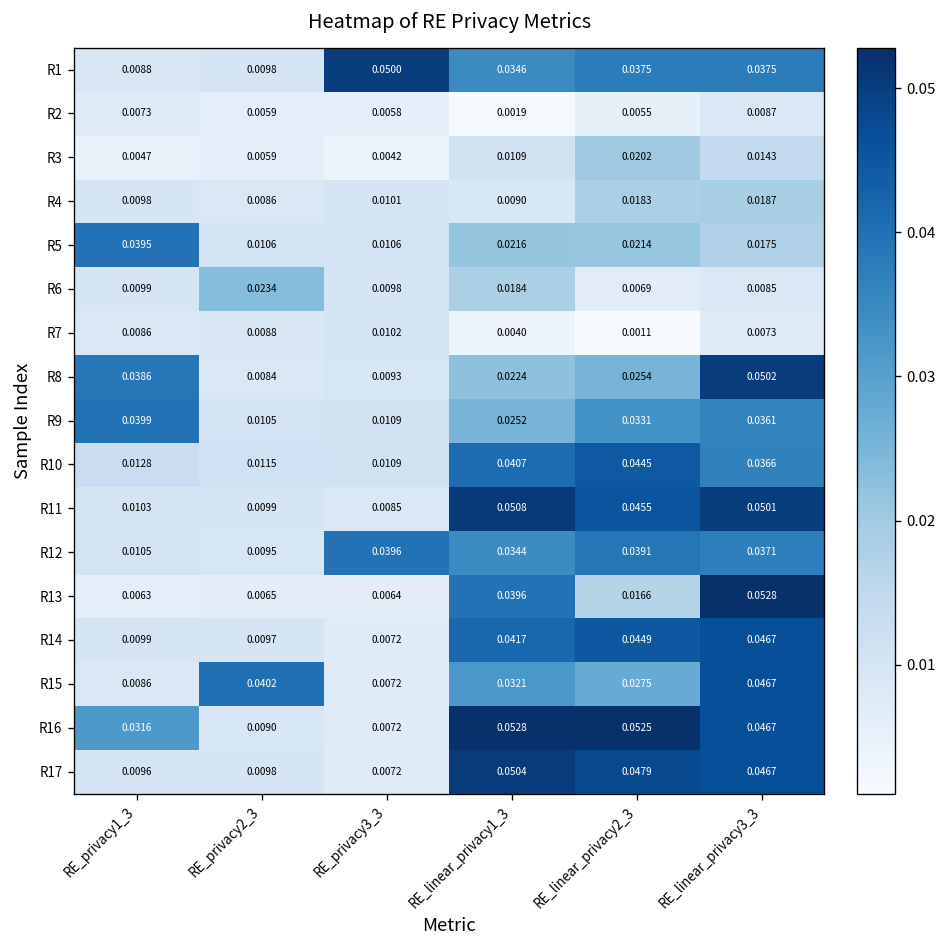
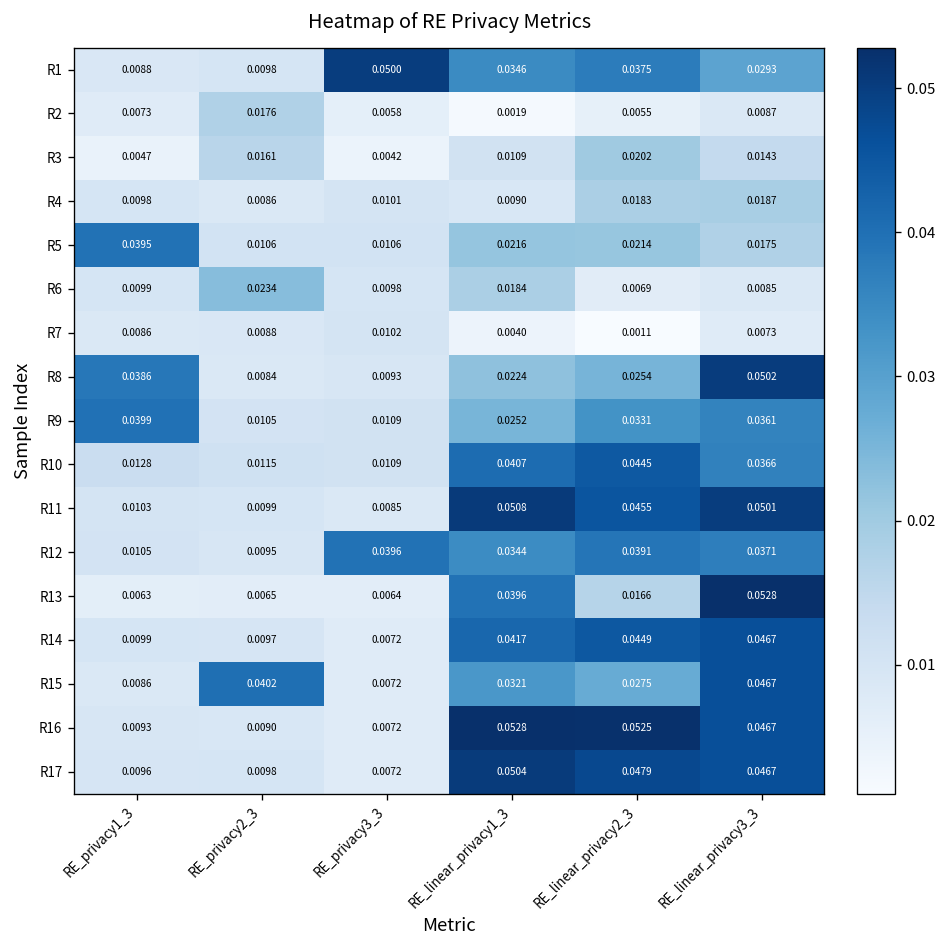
  {
    "R1": {
      "RE_privacy1_3": 0.0088,
      "RE_privacy2_3": 0.0098,
      "RE_privacy3_3": 0.0500,
      "RE_linear_privacy1_3": 0.0346,
      "RE_linear_privacy2_3": 0.0375,
-     "RE_linear_privacy3_3": 0.0375
+     "RE_linear_privacy3_3": 0.0293
    },
    "R2": {
      "RE_privacy1_3": 0.0073,
-     "RE_privacy2_3": 0.0059,
+     "RE_privacy2_3": 0.0176,
      "RE_privacy3_3": 0.0058,
      "RE_linear_privacy1_3": 0.0019,
      "RE_linear_privacy2_3": 0.0055,
      "RE_linear_privacy3_3": 0.0087
    },
    "R3": {
      "RE_privacy1_3": 0.0047,
-     "RE_privacy2_3": 0.0059,
+     "RE_privacy2_3": 0.0161,
      "RE_privacy3_3": 0.0042,
      "RE_linear_privacy1_3": 0.0109,
      "RE_linear_privacy2_3": 0.0202,
      "RE_linear_privacy3_3": 0.0143
    },
    "R4": {
      "RE_privacy1_3": 0.0098,
      "RE_privacy2_3": 0.0086,
      "RE_privacy3_3": 0.0101,
      "RE_linear_privacy1_3": 0.0090,
      "RE_linear_privacy2_3": 0.0183,
      "RE_linear_privacy3_3": 0.0187
    },
    "R5": {
      "RE_privacy1_3": 0.0395,
      "RE_privacy2_3": 0.0106,
      "RE_privacy3_3": 0.0106,
      "RE_linear_privacy1_3": 0.0216,
      "RE_linear_privacy2_3": 0.0214,
      "RE_linear_privacy3_3": 0.0175
    },
    "R6": {
      "RE_privacy1_3": 0.0099,
      "RE_privacy2_3": 0.0234,
      "RE_privacy3_3": 0.0098,
      "RE_linear_privacy1_3": 0.0184,
      "RE_linear_privacy2_3": 0.0069,
      "RE_linear_privacy3_3": 0.0085
    },
    "R7": {
      "RE_privacy1_3": 0.0086,
      "RE_privacy2_3": 0.0088,
      "RE_privacy3_3": 0.0102,
      "RE_linear_privacy1_3": 0.0040,
      "RE_linear_privacy2_3": 0.0011,
      "RE_linear_privacy3_3": 0.0073
    },
    "R8": {
      "RE_privacy1_3": 0.0386,
      "RE_privacy2_3": 0.0084,
      "RE_privacy3_3": 0.0093,
      "RE_linear_privacy1_3": 0.0224,
      "RE_linear_privacy2_3": 0.0254,
      "RE_linear_privacy3_3": 0.0502
    },
    "R9": {
      "RE_privacy1_3": 0.0399,
      "RE_privacy2_3": 0.0105,
      "RE_privacy3_3": 0.0109,
      "RE_linear_privacy1_3": 0.0252,
      "RE_linear_privacy2_3": 0.0331,
      "RE_linear_privacy3_3": 0.0361
    },
    "R10": {
      "RE_privacy1_3": 0.0128,
      "RE_privacy2_3": 0.0115,
      "RE_privacy3_3": 0.0109,
      "RE_linear_privacy1_3": 0.0407,
      "RE_linear_privacy2_3": 0.0445,
      "RE_linear_privacy3_3": 0.0366
    },
    "R11": {
      "RE_privacy1_3": 0.0103,
      "RE_privacy2_3": 0.0099,
      "RE_privacy3_3": 0.0085,
      "RE_linear_privacy1_3": 0.0508,
      "RE_linear_privacy2_3": 0.0455,
      "RE_linear_privacy3_3": 0.0501
    },
    "R12": {
      "RE_privacy1_3": 0.0105,
      "RE_privacy2_3": 0.0095,
      "RE_privacy3_3": 0.0396,
      "RE_linear_privacy1_3": 0.0344,
      "RE_linear_privacy2_3": 0.0391,
      "RE_linear_privacy3_3": 0.0371
    },
    "R13": {
      "RE_privacy1_3": 0.0063,
      "RE_privacy2_3": 0.0065,
      "RE_privacy3_3": 0.0064,
      "RE_linear_privacy1_3": 0.0396,
      "RE_linear_privacy2_3": 0.0166,
      "RE_linear_privacy3_3": 0.0528
    },
    "R14": {
      "RE_privacy1_3": 0.0099,
      "RE_privacy2_3": 0.0097,
      "RE_privacy3_3": 0.0072,
      "RE_linear_privacy1_3": 0.0417,
      "RE_linear_privacy2_3": 0.0449,
      "RE_linear_privacy3_3": 0.0467
    },
    "R15": {
      "RE_privacy1_3": 0.0086,
      "RE_privacy2_3": 0.0402,
      "RE_privacy3_3": 0.0072,
      "RE_linear_privacy1_3": 0.0321,
      "RE_linear_privacy2_3": 0.0275,
      "RE_linear_privacy3_3": 0.0467
    },
    "R16": {
-     "RE_privacy1_3": 0.0316,
+     "RE_privacy1_3": 0.0093,
      "RE_privacy2_3": 0.0090,
      "RE_privacy3_3": 0.0072,
      "RE_linear_privacy1_3": 0.0528,
      "RE_linear_privacy2_3": 0.0525,
      "RE_linear_privacy3_3": 0.0467
    },
    "R17": {
      "RE_privacy1_3": 0.0096,
      "RE_privacy2_3": 0.0098,
      "RE_privacy3_3": 0.0072,
      "RE_linear_privacy1_3": 0.0504,
      "RE_linear_privacy2_3": 0.0479,
      "RE_linear_privacy3_3": 0.0467
    }
  }
